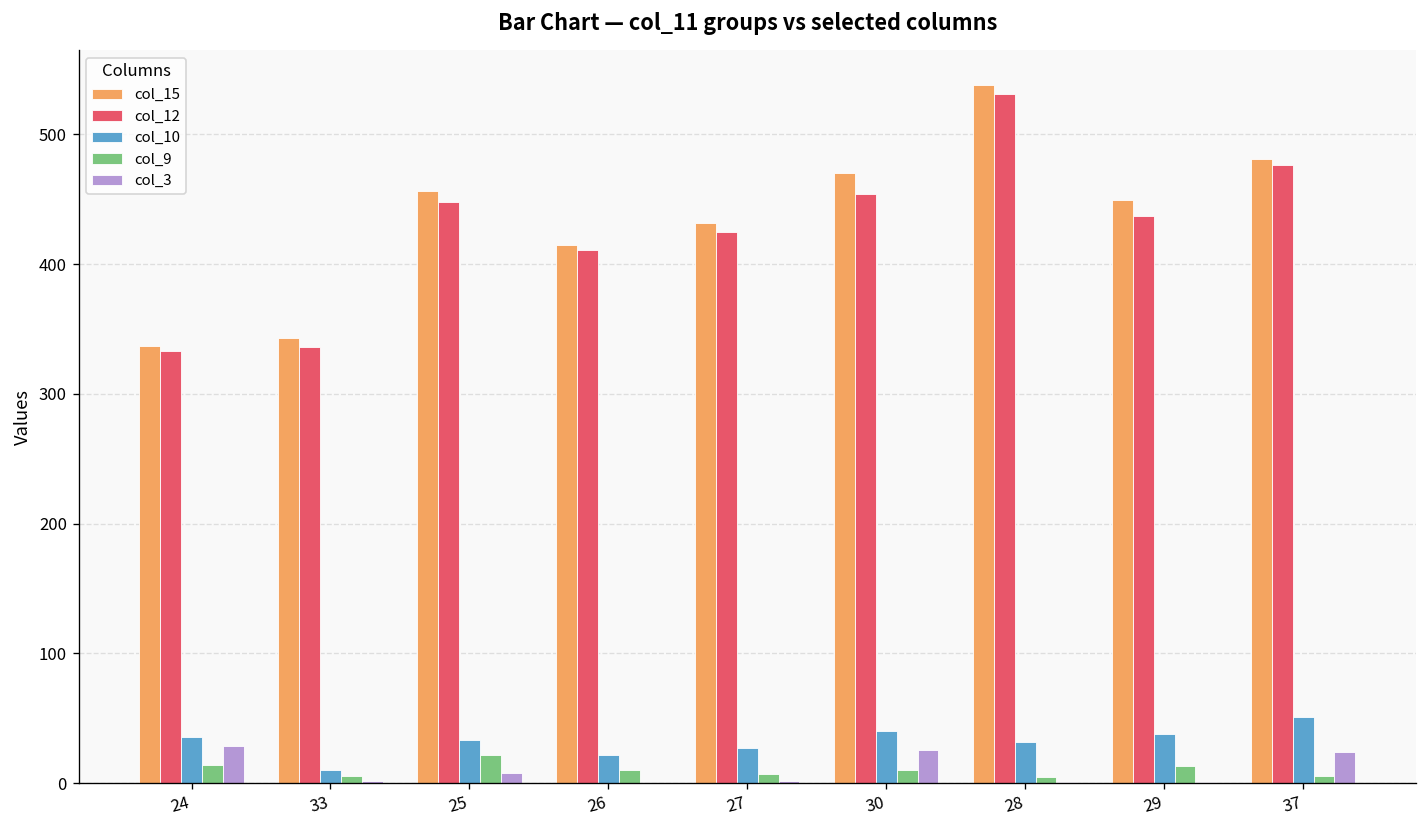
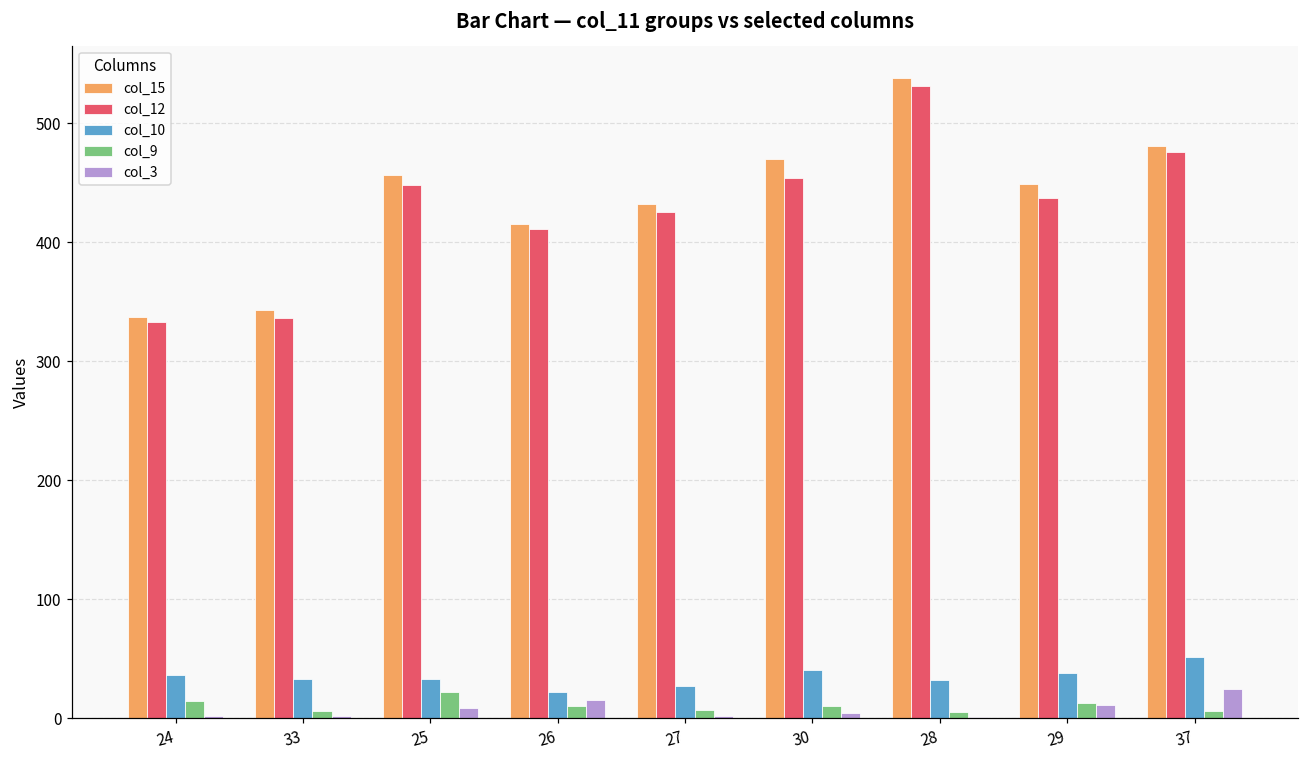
  {
    "col_15": {
      "24": 337,
      "33": 343,
      "25": 456,
      "26": 415,
      "27": 432,
      "30": 470,
      "28": 538,
      "29": 449,
      "37": 481
    },
    "col_12": {
      "24": 333,
      "33": 336,
      "25": 448,
      "26": 411,
      "27": 425,
      "30": 454,
      "28": 531,
      "29": 437,
      "37": 476
    },
    "col_10": {
      "24": 36,
-     "33": 10,
+     "33": 33,
      "25": 33,
      "26": 22,
      "27": 27,
      "30": 40,
      "28": 32,
      "29": 38,
      "37": 51
    },
    "col_9": {
      "24": 14,
      "33": 6,
      "25": 22,
      "26": 10,
      "27": 7,
      "30": 10,
      "28": 5,
      "29": 13,
      "37": 6
    },
    "col_3": {
-     "24": 29,
+     "24": 2,
      "25": 8,
-     "26": 0,
-     "30": 26,
-     "29": 1,
+     "26": 15,
+     "30": 4,
+     "29": 11,
      "37": 24
    }
  }
